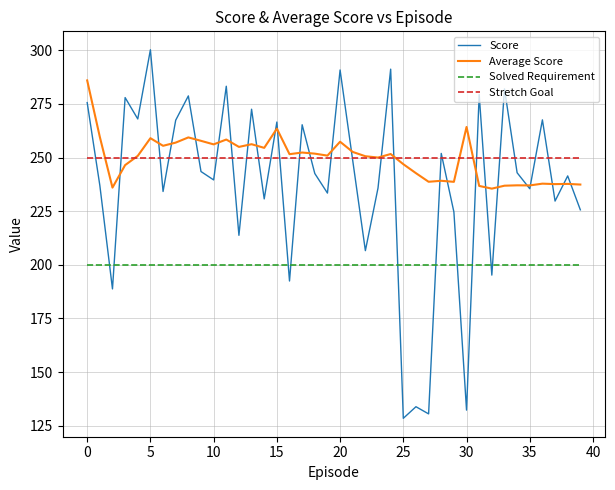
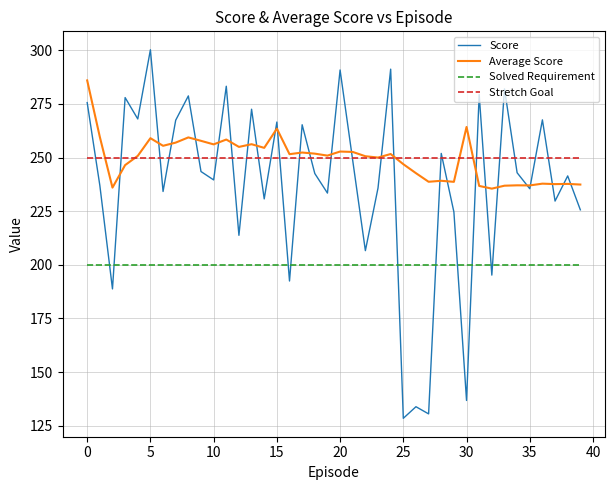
  {
    "Score": {
      "0": 276,
      "5": 300,
      "10": 240,
      "15": 267,
      "20": 291,
      "25": 128,
-     "30": 132,
+     "30": 137,
      "35": 235
    },
    "Average Score": {
      "0": 286,
      "5": 259,
      "10": 256,
      "15": 263,
-     "20": 257,
+     "20": 253,
      "25": 247,
      "30": 264,
      "35": 237
    },
    "Solved Requirement": {
      "0": 200,
      "5": 200,
      "10": 200,
      "15": 200,
      "20": 200,
      "25": 200,
      "30": 200,
      "35": 200
    },
    "Stretch Goal": {
      "0": 250,
      "5": 250,
      "10": 250,
      "15": 250,
      "20": 250,
      "25": 250,
      "30": 250,
      "35": 250
    }
  }
